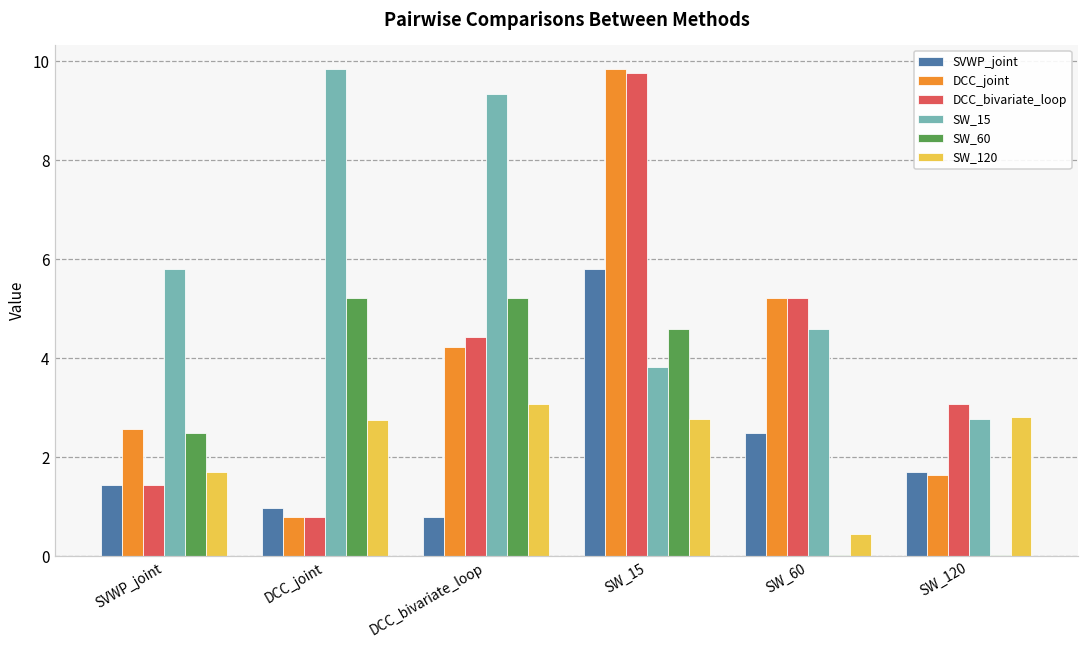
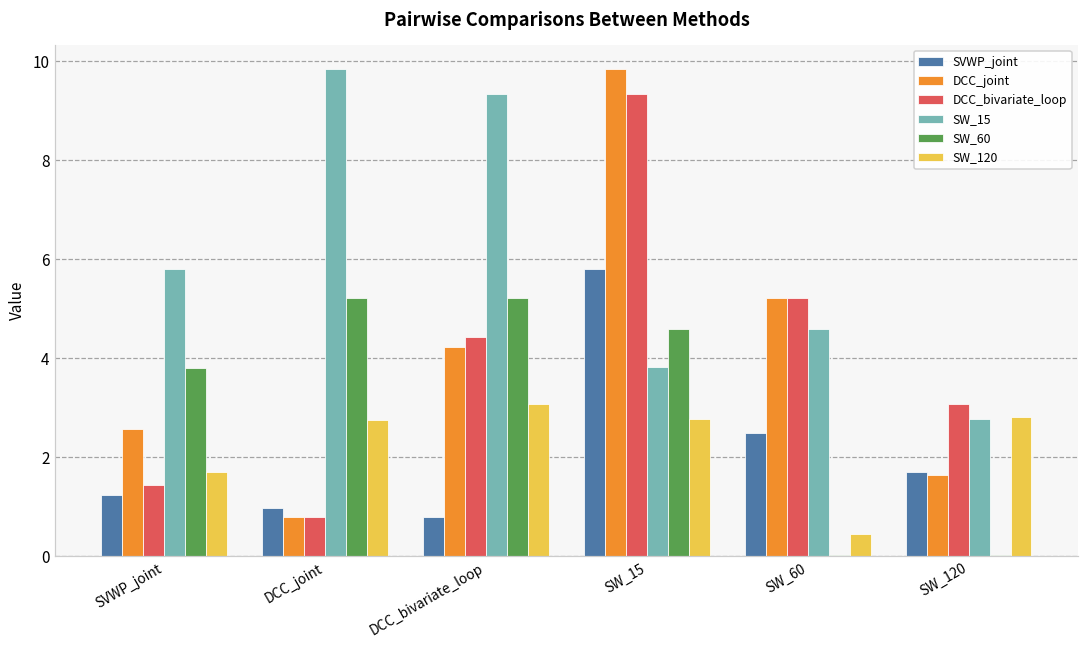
  {
    "SVWP_joint": {
-     "SVWP_joint": 1.4,
+     "SVWP_joint": 1.2,
      "DCC_joint": 1.0,
      "DCC_bivariate_loop": 0.8,
      "SW_15": 5.8,
      "SW_60": 2.5,
      "SW_120": 1.7
    },
    "DCC_joint": {
      "SVWP_joint": 2.6,
      "DCC_joint": 0.8,
      "DCC_bivariate_loop": 4.2,
      "SW_15": 9.8,
      "SW_60": 5.2,
      "SW_120": 1.7
    },
    "DCC_bivariate_loop": {
      "SVWP_joint": 1.4,
      "DCC_joint": 0.8,
      "DCC_bivariate_loop": 4.4,
-     "SW_15": 9.8,
+     "SW_15": 9.3,
      "SW_60": 5.2,
      "SW_120": 3.1
    },
    "SW_15": {
      "SVWP_joint": 5.8,
      "DCC_joint": 9.8,
      "DCC_bivariate_loop": 9.3,
      "SW_15": 3.8,
      "SW_60": 4.6,
      "SW_120": 2.8
    },
    "SW_60": {
-     "SVWP_joint": 2.5,
+     "SVWP_joint": 3.8,
      "DCC_joint": 5.2,
      "DCC_bivariate_loop": 5.2,
      "SW_15": 4.6
    },
    "SW_120": {
      "SVWP_joint": 1.7,
      "DCC_joint": 2.8,
      "DCC_bivariate_loop": 3.1,
      "SW_15": 2.8,
      "SW_60": 0.4,
      "SW_120": 2.8
    }
  }
